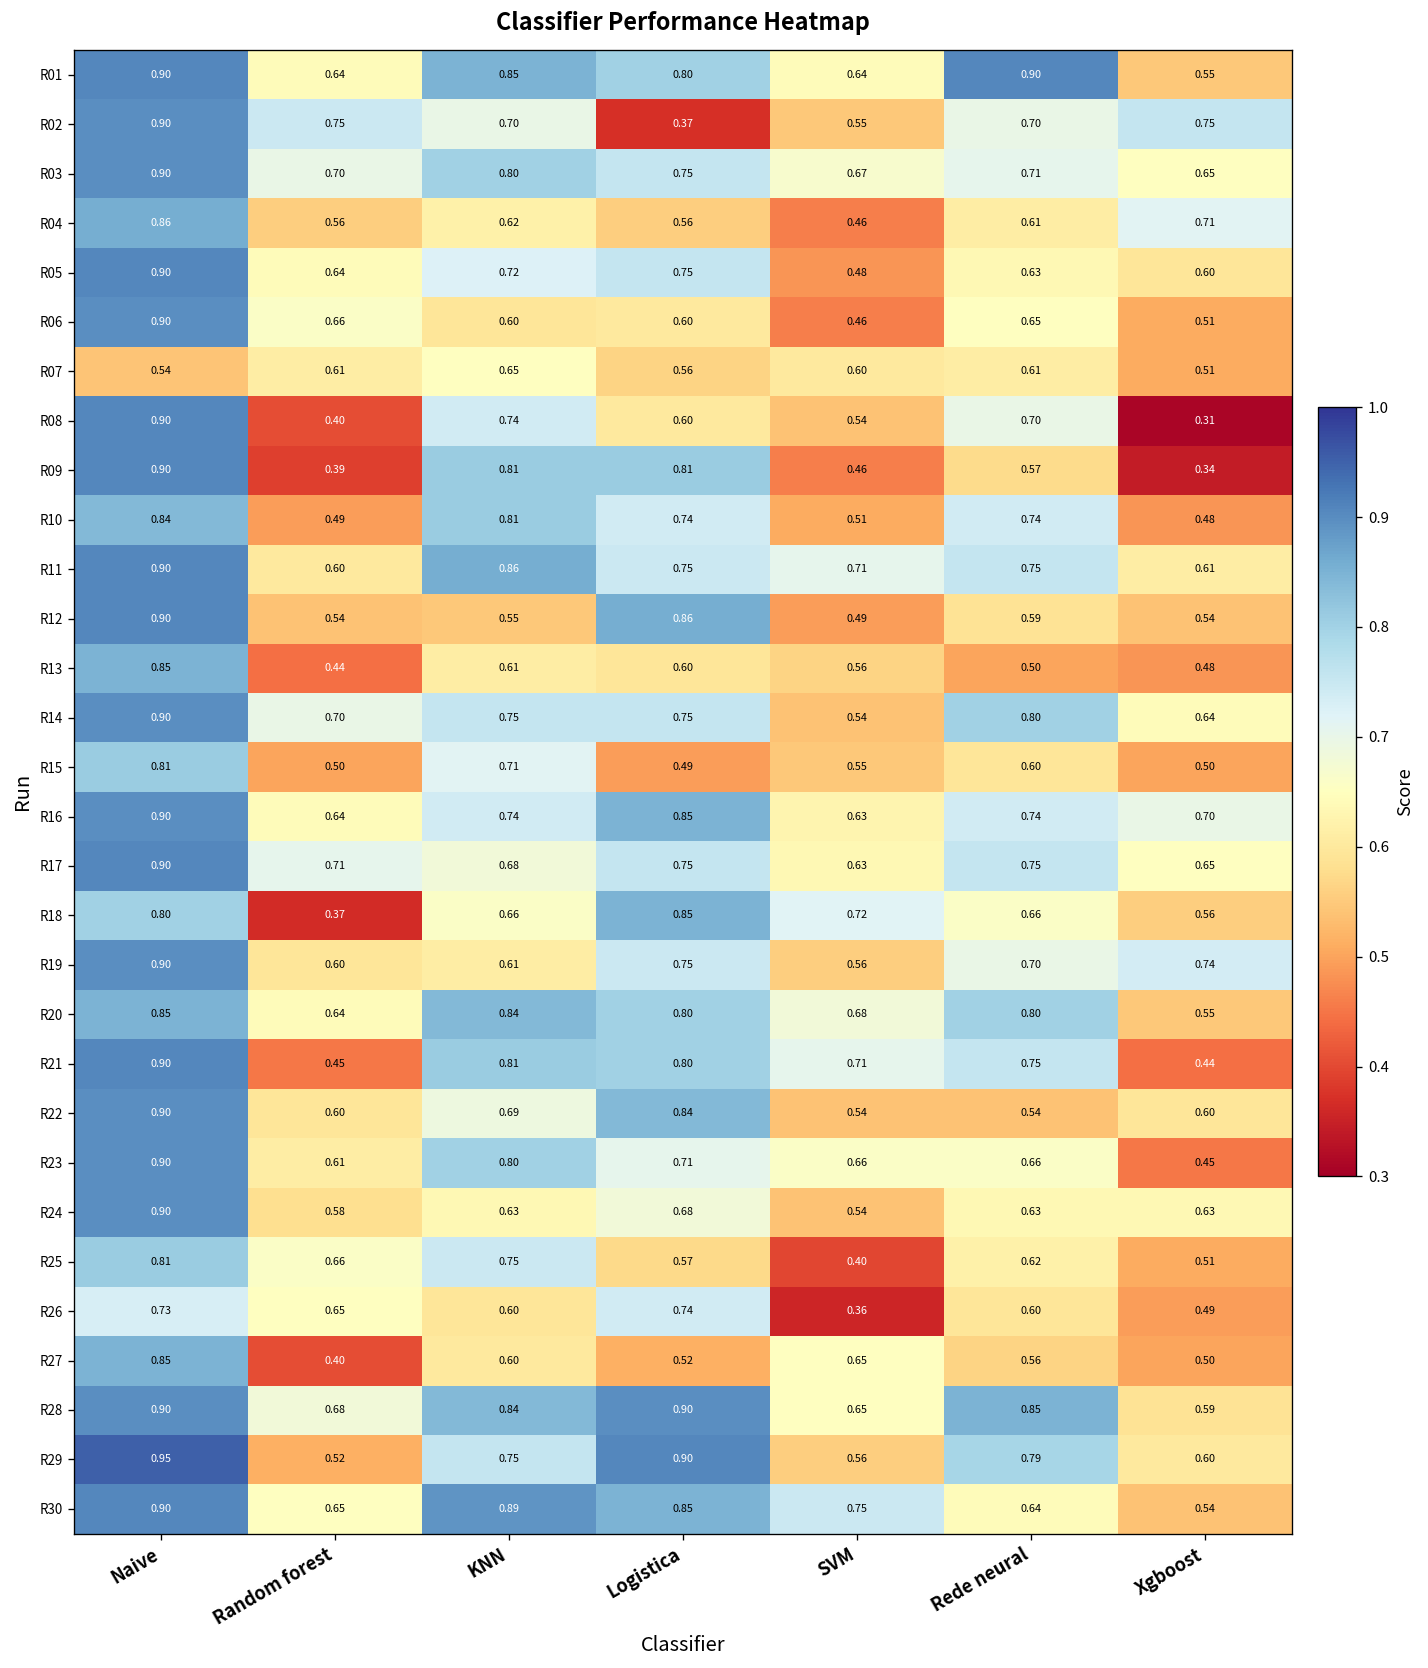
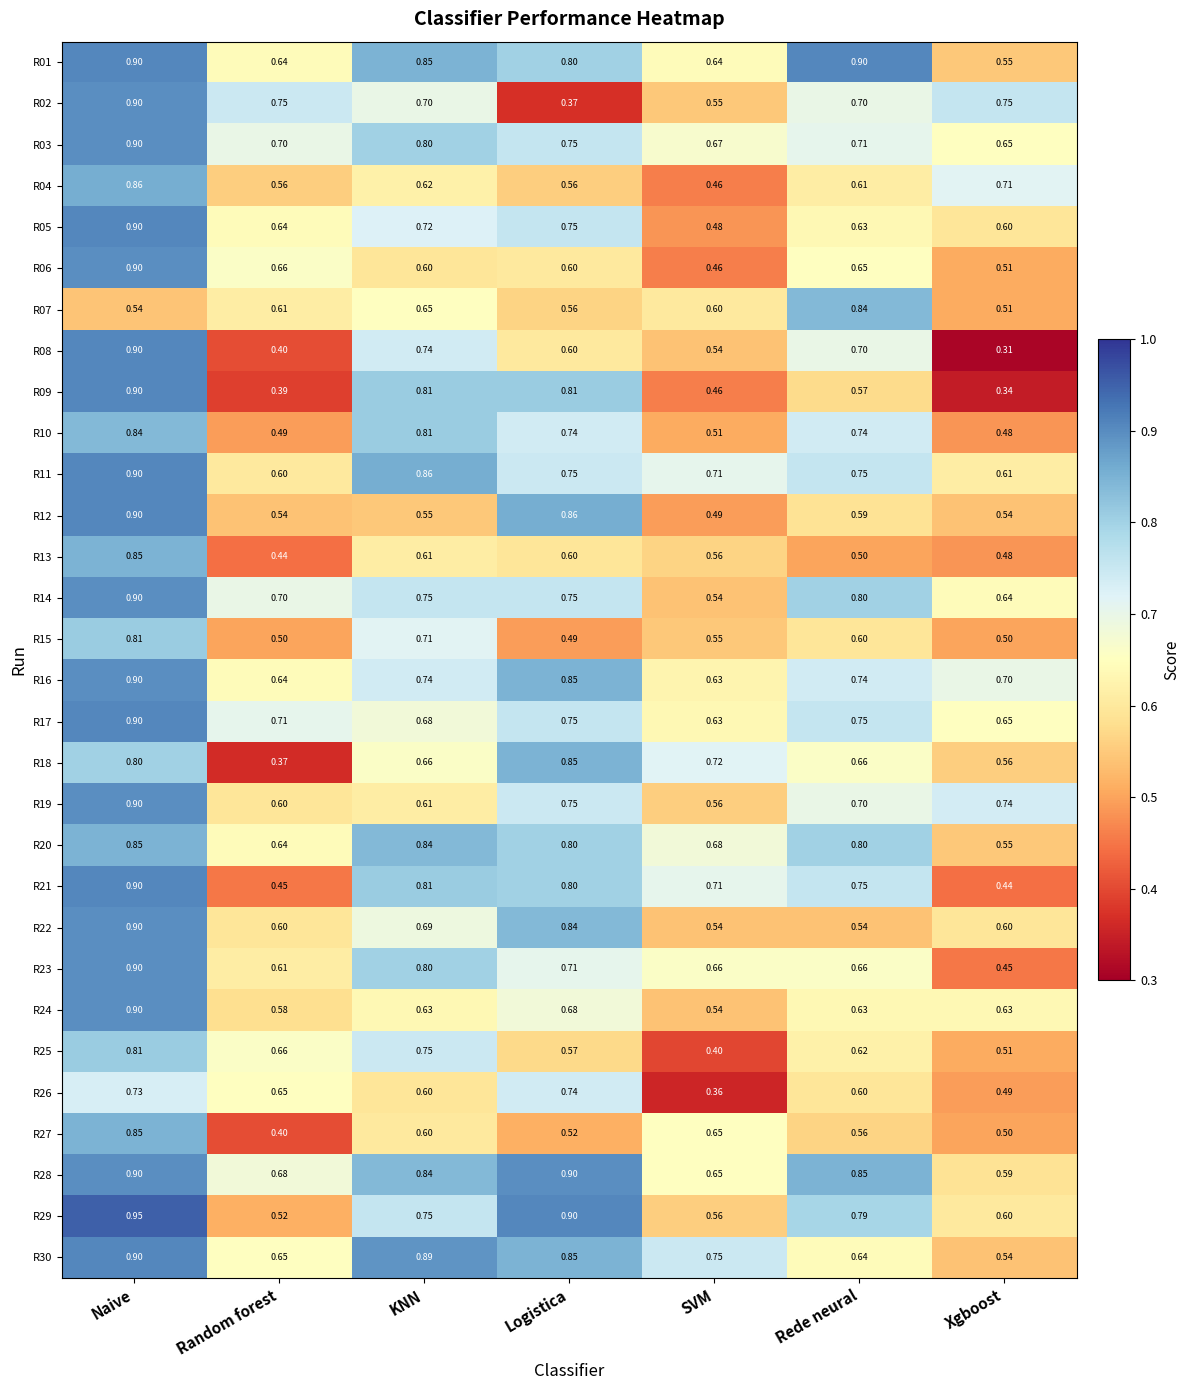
  {
    "R07": {
      "Naive": 0.54,
      "Random forest": 0.61,
      "KNN": 0.65,
      "Logistica": 0.56,
      "SVM": 0.60,
-     "Rede neural": 0.61,
+     "Rede neural": 0.84,
      "Xgboost": 0.51
    }
  }
